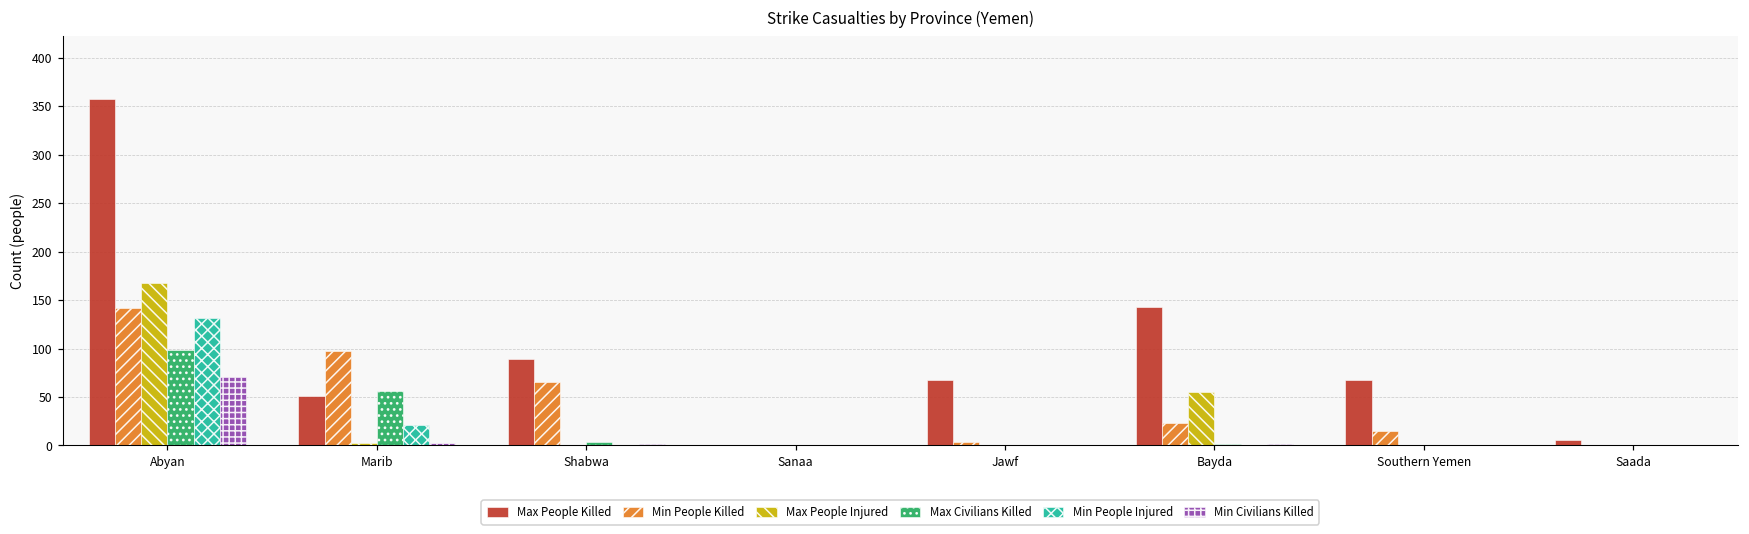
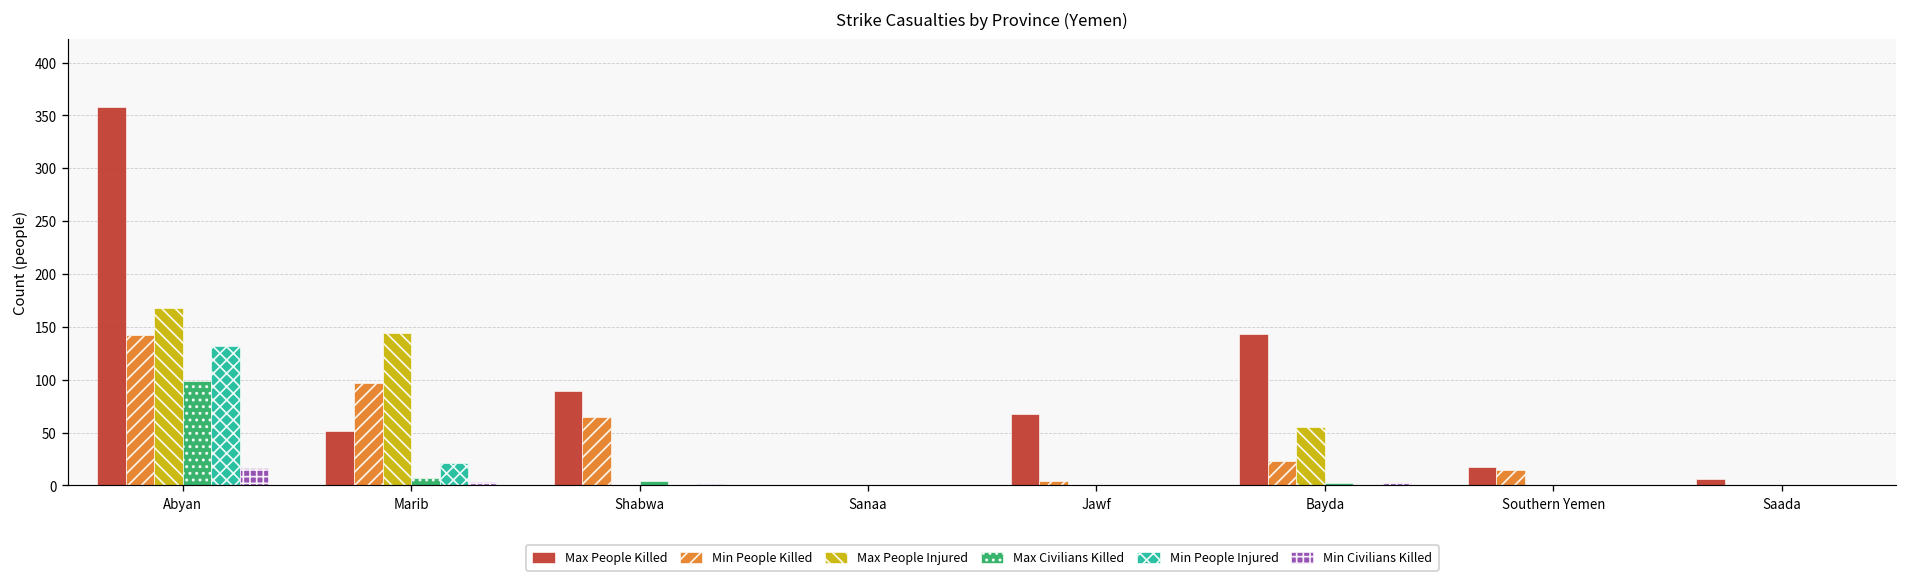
  {
    "Max People Killed": {
      "Abyan": 360,
      "Marib": 50,
      "Shabwa": 90,
      "Sanaa": 0,
      "Jawf": 70,
      "Bayda": 140,
-     "Southern Yemen": 70,
+     "Southern Yemen": 20,
      "Saada": 10
    },
    "Min People Killed": {
      "Abyan": 140,
      "Marib": 100,
      "Shabwa": 70,
      "Sanaa": 0,
      "Jawf": 0,
      "Bayda": 20,
      "Southern Yemen": 20,
      "Saada": 0
    },
    "Max People Injured": {
      "Abyan": 170,
-     "Marib": 0,
+     "Marib": 140,
      "Shabwa": 0,
      "Sanaa": 0,
      "Jawf": 0,
      "Bayda": 60,
      "Southern Yemen": 0,
      "Saada": 0
    },
    "Max Civilians Killed": {
      "Abyan": 100,
-     "Marib": 60,
+     "Marib": 10,
      "Shabwa": 0,
      "Sanaa": 0,
      "Jawf": 0,
      "Southern Yemen": 0,
      "Saada": 0
    },
    "Min People Injured": {
      "Abyan": 130,
      "Marib": 20,
      "Shabwa": 0,
      "Sanaa": 0,
      "Jawf": 0,
      "Bayda": 0,
      "Southern Yemen": 0,
      "Saada": 0
    },
    "Min Civilians Killed": {
-     "Abyan": 70,
+     "Abyan": 20,
      "Marib": 0,
      "Sanaa": 0,
      "Jawf": 0,
      "Southern Yemen": 0,
      "Saada": 0
    }
  }
